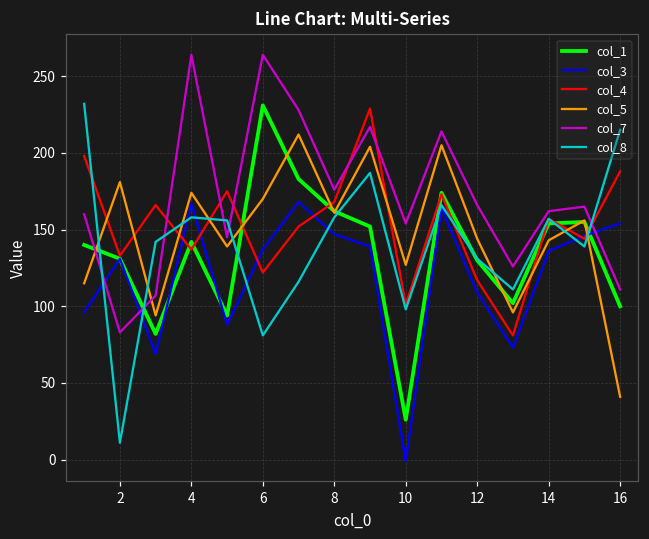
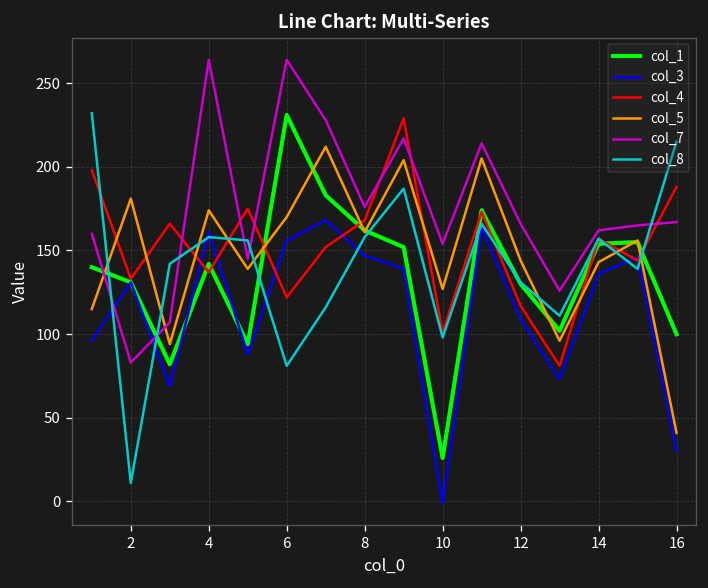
  {
    "col_1": {
      "4": 142,
      "6": 231,
      "10": 26,
      "14": 154,
      "16": 100
    },
    "col_3": {
-     "4": 167,
-     "6": 137,
+     "4": 161,
+     "6": 156,
      "8": 147,
      "10": -1,
      "12": 109,
      "14": 136,
-     "16": 154
+     "16": 30
    },
    "col_4": {
      "2": 133,
      "4": 137,
      "6": 122,
      "8": 168,
      "10": 101,
      "12": 117,
      "16": 188
    },
    "col_5": {
      "2": 181,
      "4": 174,
      "6": 170,
      "10": 127,
      "12": 144,
      "14": 143,
      "16": 41
    },
    "col_7": {
      "2": 83,
      "4": 264,
      "6": 264,
      "8": 176,
      "10": 154,
      "12": 166,
      "14": 162,
-     "16": 111
+     "16": 167
    },
    "col_8": {
      "2": 11,
      "4": 158,
      "6": 81,
      "8": 158,
      "10": 98
    }
  }
